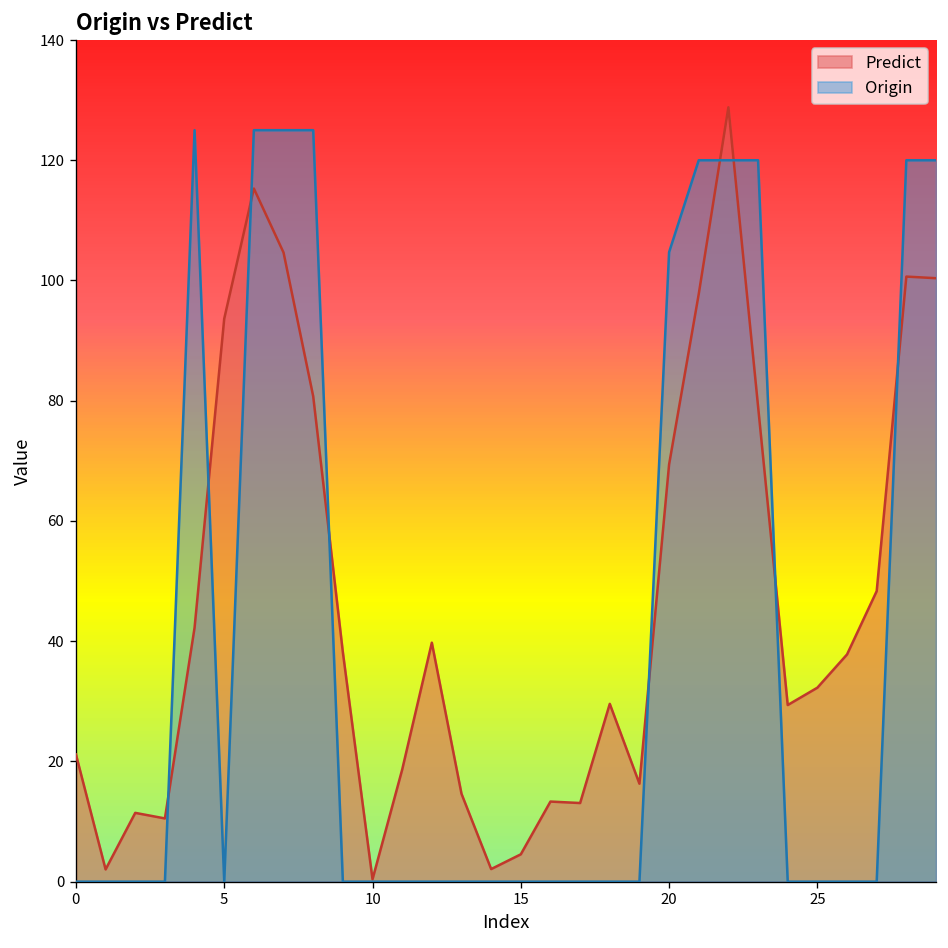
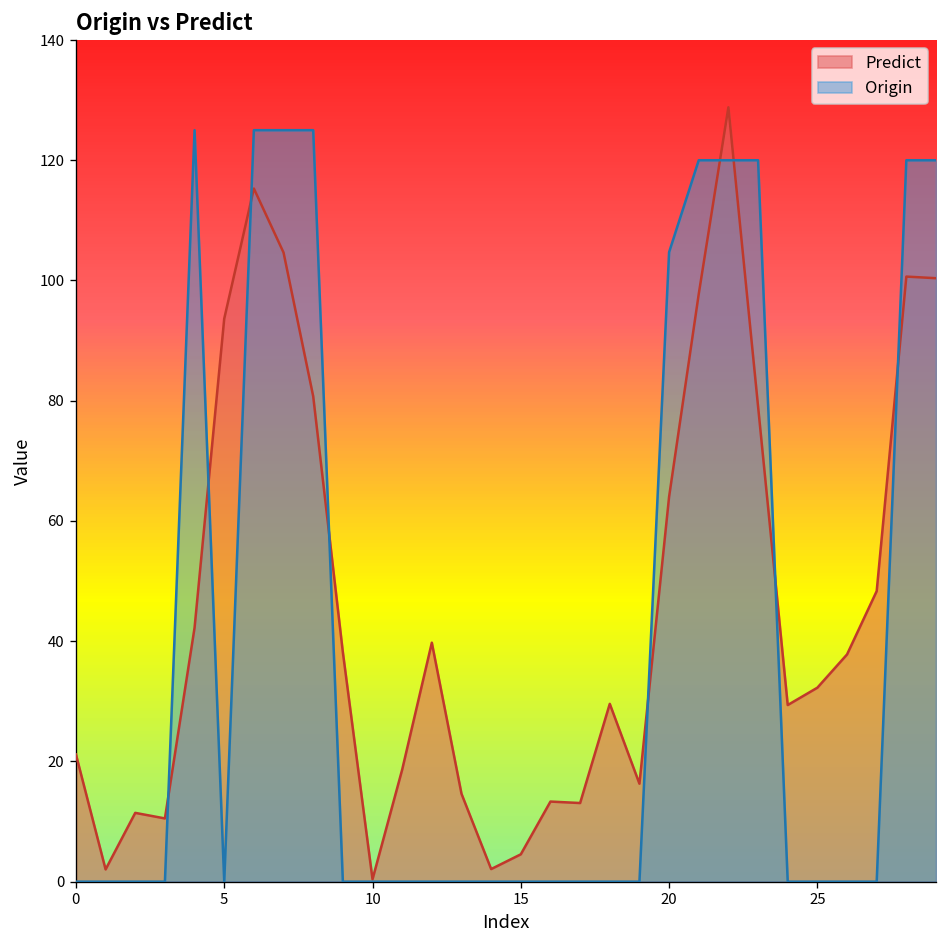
  {
    "Predict": {
      "0": 21,
      "5": 94,
      "15": 5,
-     "20": 69,
+     "20": 64,
      "25": 32
    },
    "Origin": {
      "0": 0,
      "5": 0,
      "15": 0,
      "20": 105,
      "25": 0
    }
  }
